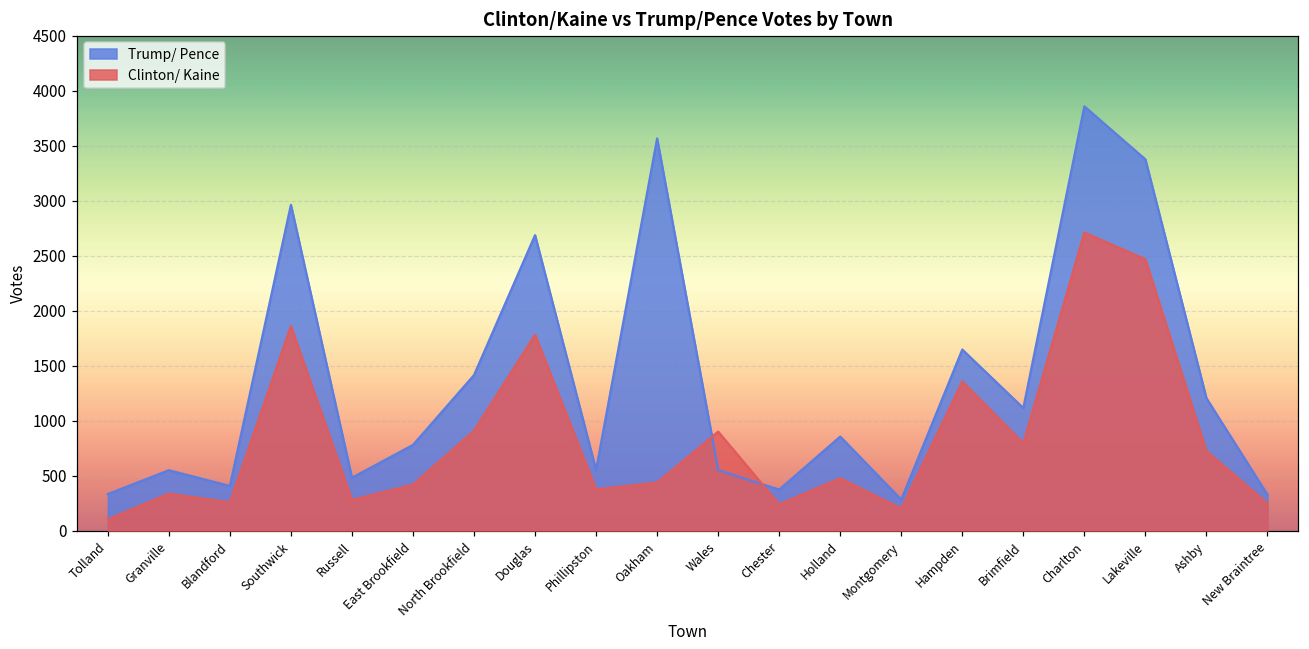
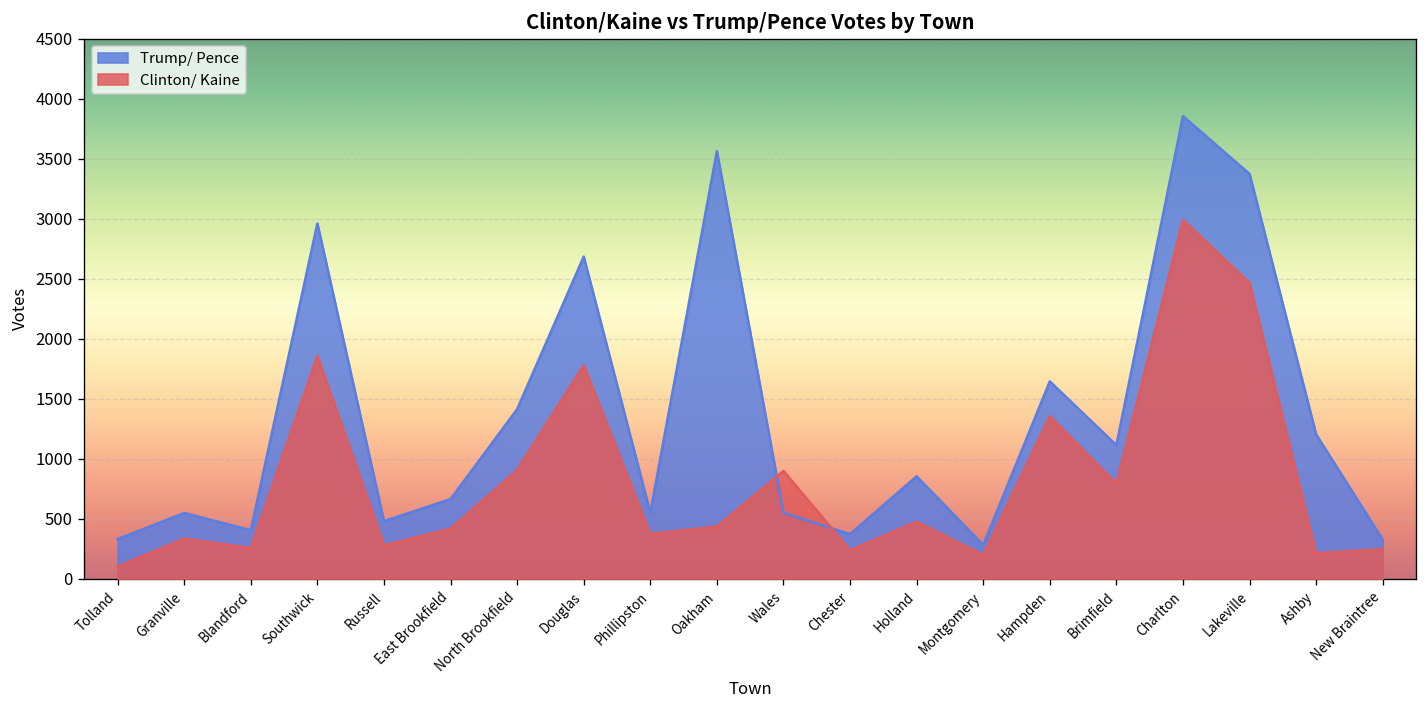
  {
    "Trump/ Pence": {
      "Tolland": 300,
      "Granville": 500,
      "Blandford": 400,
      "Southwick": 3000,
      "Russell": 500,
-     "East Brookfield": 800,
+     "East Brookfield": 700,
      "North Brookfield": 1400,
      "Douglas": 2700,
      "Phillipston": 600,
      "Oakham": 3600,
      "Wales": 600,
      "Chester": 400,
      "Holland": 900,
      "Montgomery": 300,
      "Hampden": 1600,
      "Brimfield": 1100,
      "Charlton": 3900,
      "Lakeville": 3400,
      "Ashby": 1200,
      "New Braintree": 300
    },
    "Clinton/ Kaine": {
      "Tolland": 100,
      "Granville": 300,
      "Blandford": 300,
      "Southwick": 1900,
      "Russell": 300,
      "East Brookfield": 400,
      "North Brookfield": 900,
      "Douglas": 1800,
      "Phillipston": 400,
      "Oakham": 400,
      "Wales": 900,
      "Chester": 200,
      "Holland": 500,
      "Montgomery": 200,
      "Hampden": 1400,
      "Brimfield": 800,
-     "Charlton": 2700,
+     "Charlton": 3000,
      "Lakeville": 2500,
-     "Ashby": 700,
+     "Ashby": 200,
      "New Braintree": 200
    }
  }
